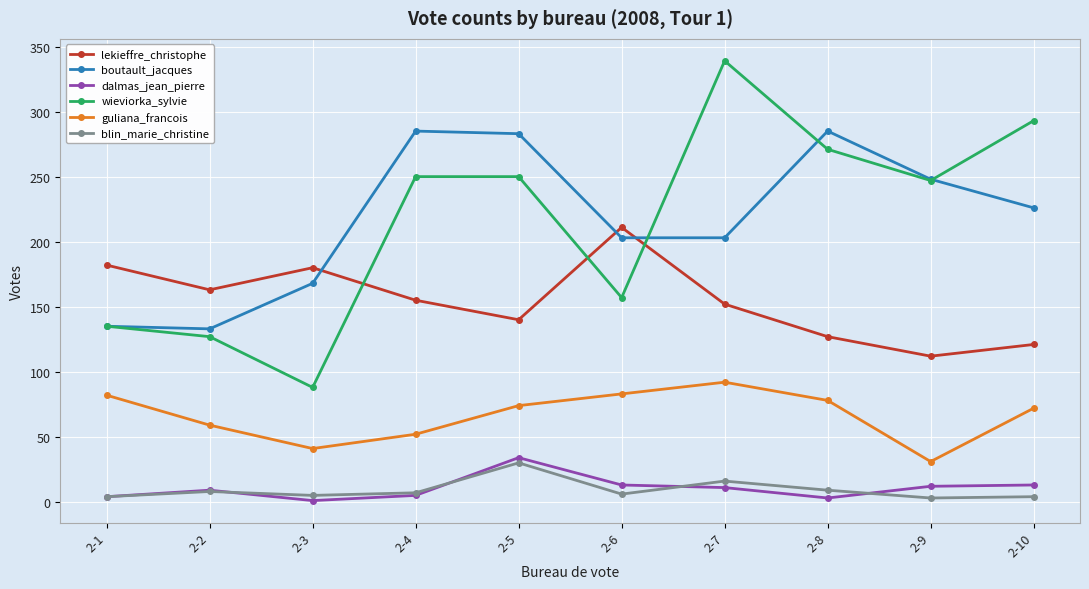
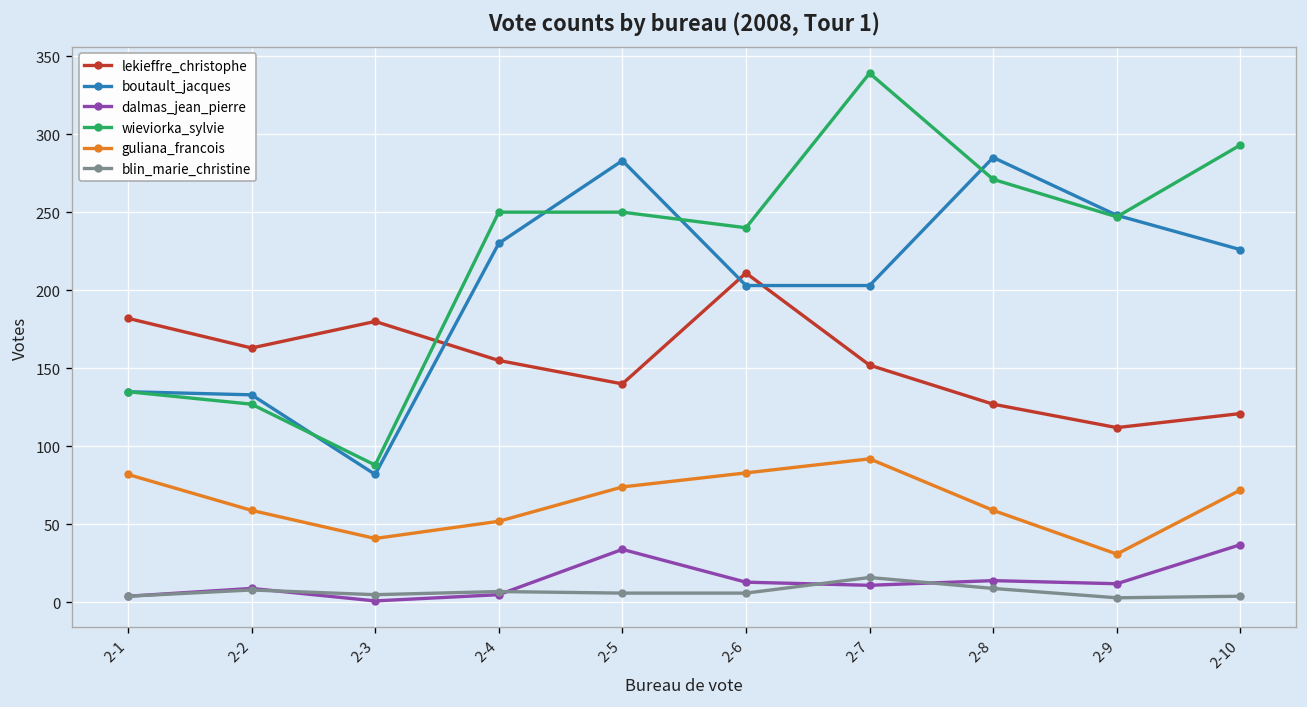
  {
    "lekieffre_christophe": {
      "2-1": 182,
      "2-2": 163,
      "2-3": 180,
      "2-4": 155,
      "2-5": 140,
      "2-6": 211,
      "2-7": 152,
      "2-8": 127,
      "2-9": 112,
      "2-10": 121
    },
    "boutault_jacques": {
      "2-2": 133,
-     "2-3": 168,
-     "2-4": 285,
+     "2-3": 82,
+     "2-4": 230,
      "2-5": 283,
      "2-6": 203,
      "2-7": 203,
      "2-8": 285,
      "2-10": 226
    },
    "dalmas_jean_pierre": {
      "2-3": 1,
      "2-4": 5,
      "2-5": 34,
      "2-6": 13,
      "2-7": 11,
-     "2-8": 3,
+     "2-8": 14,
      "2-9": 12,
-     "2-10": 13
+     "2-10": 37
    },
    "wieviorka_sylvie": {
      "2-2": 127,
      "2-3": 88,
      "2-4": 250,
      "2-5": 250,
-     "2-6": 157,
+     "2-6": 240,
      "2-7": 339,
      "2-8": 271,
      "2-10": 293
    },
    "guliana_francois": {
      "2-1": 82,
      "2-2": 59,
      "2-3": 41,
      "2-4": 52,
      "2-5": 74,
      "2-6": 83,
      "2-7": 92,
-     "2-8": 78,
+     "2-8": 59,
      "2-9": 31,
      "2-10": 72
    },
    "blin_marie_christine": {
      "2-3": 5,
      "2-4": 7,
-     "2-5": 30,
+     "2-5": 6,
      "2-6": 6,
      "2-7": 16,
      "2-8": 9,
      "2-9": 3,
      "2-10": 4
    }
  }
